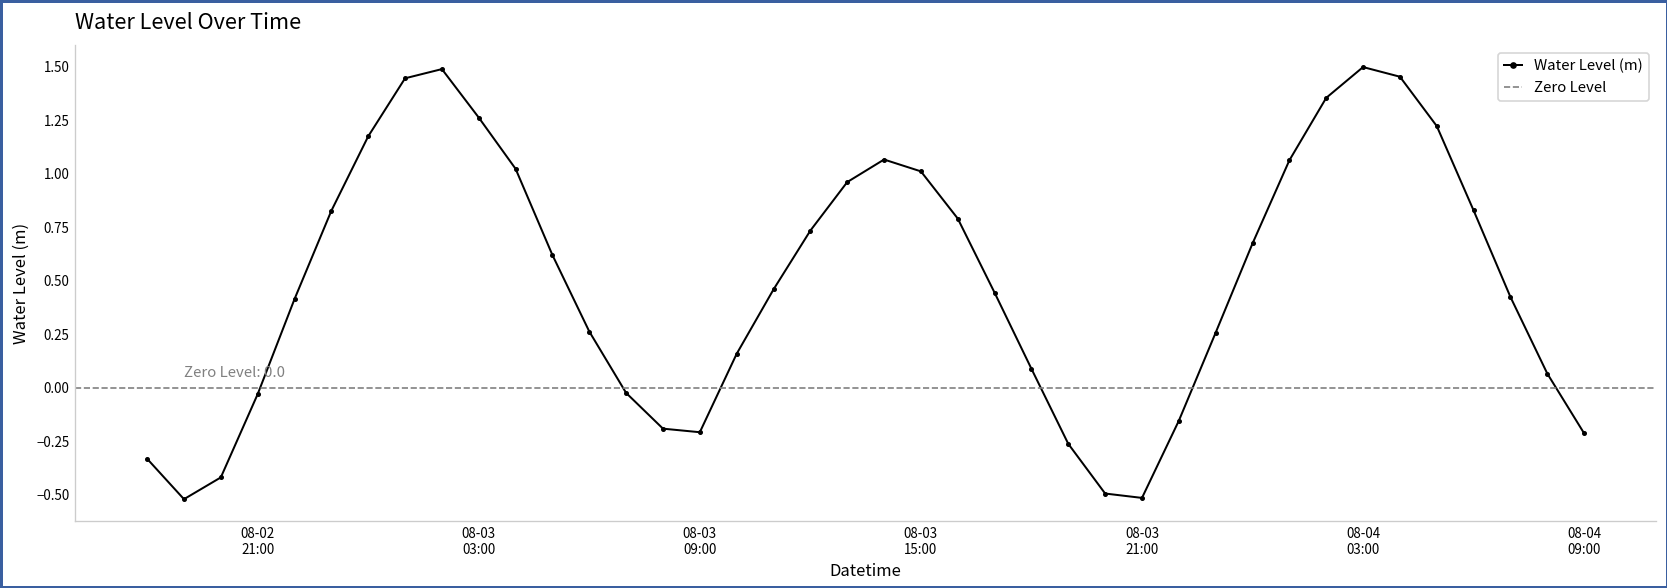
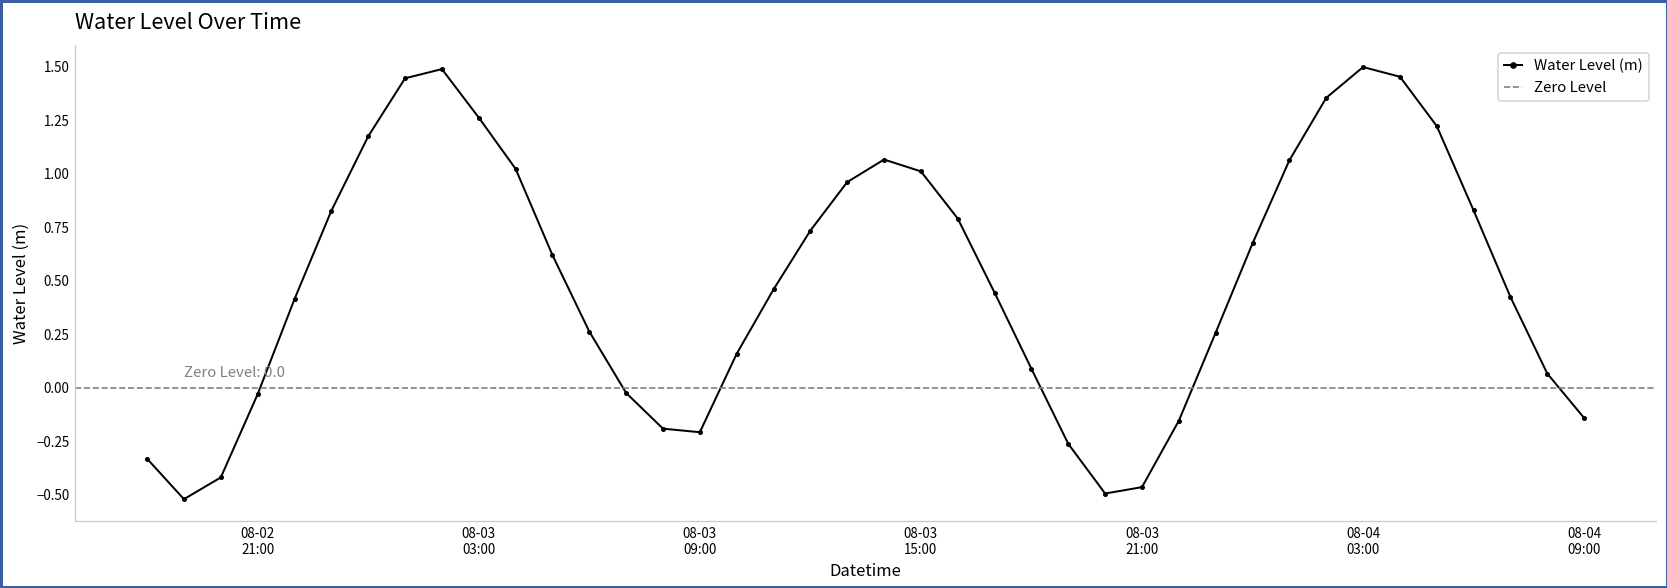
  {
    "08-03 03:00": 1.26,
    "08-03 09:00": -0.21,
    "08-03 15:00": 1.01,
-   "08-03 21:00": -0.51,
+   "08-03 21:00": -0.46,
    "08-04 03:00": 1.50,
-   "08-04 09:00": -0.21
+   "08-04 09:00": -0.14
  }
